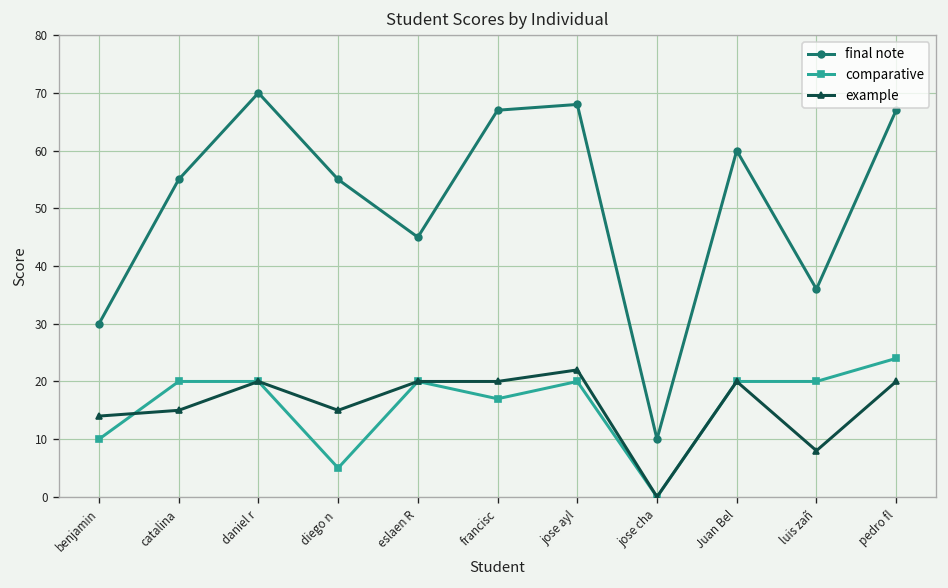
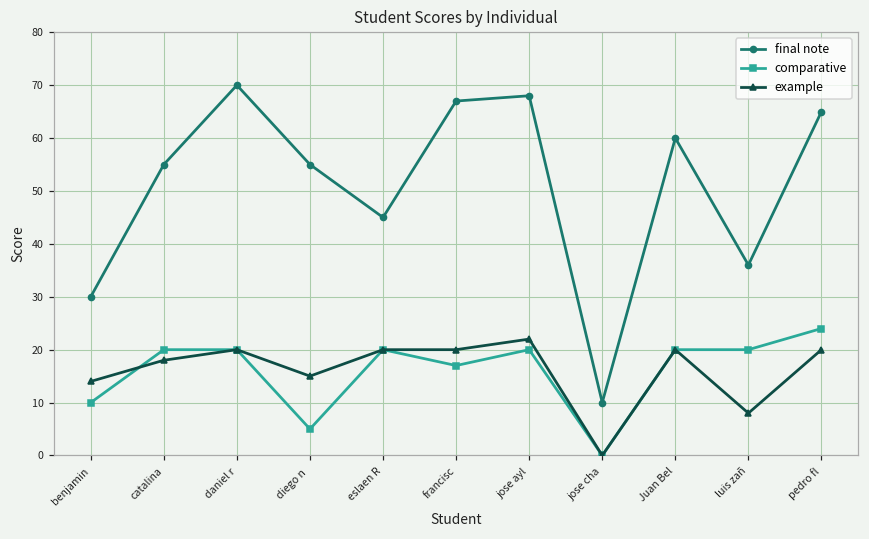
  {
    "final note": {
      "benjamin": 30,
      "catalina": 55,
      "daniel r": 70,
      "diego n": 55,
      "eslaen R": 45,
      "francisc": 67,
      "jose ayl": 68,
      "jose cha": 10,
      "Juan Bel": 60,
      "luis zañ": 36,
-     "pedro fl": 67
+     "pedro fl": 65
    },
    "comparative": {
      "benjamin": 10,
      "catalina": 20,
      "diego n": 5,
      "francisc": 17,
      "jose ayl": 20,
      "luis zañ": 20,
      "pedro fl": 24
    },
    "example": {
      "benjamin": 14,
-     "catalina": 15,
+     "catalina": 18,
      "diego n": 15,
      "francisc": 20,
      "jose ayl": 22,
      "luis zañ": 8,
      "pedro fl": 20
    }
  }
